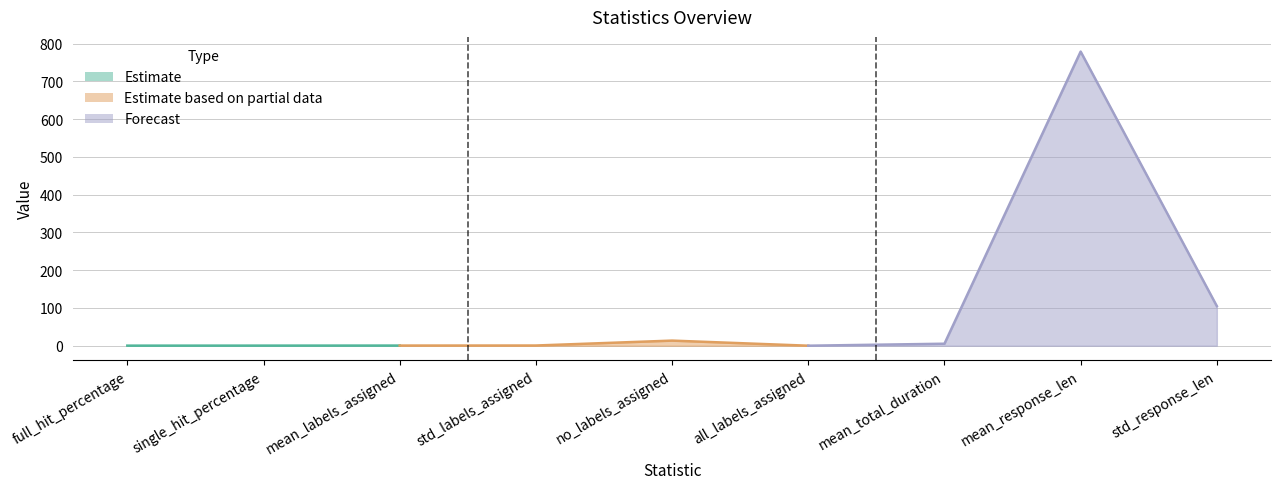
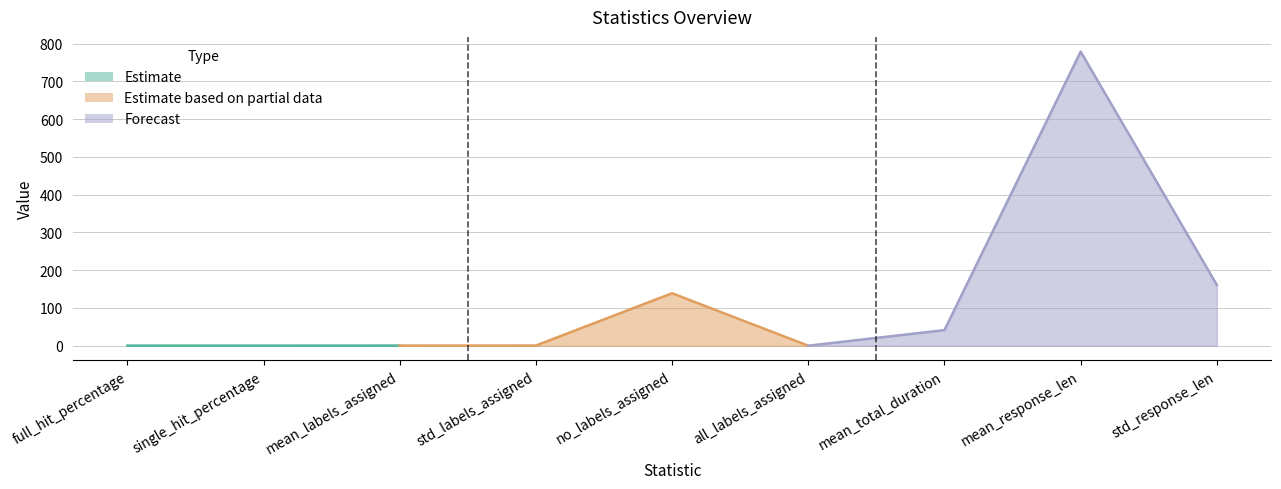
  {
    "Estimate": {
      "full_hit_percentage": 0,
      "single_hit_percentage": 0
    },
    "Estimate based on partial data": {
      "std_labels_assigned": 0,
-     "no_labels_assigned": 10
+     "no_labels_assigned": 140
    },
    "Forecast": {
-     "mean_total_duration": 10,
+     "mean_total_duration": 40,
      "mean_response_len": 780,
-     "std_response_len": 100
+     "std_response_len": 160
    }
  }
